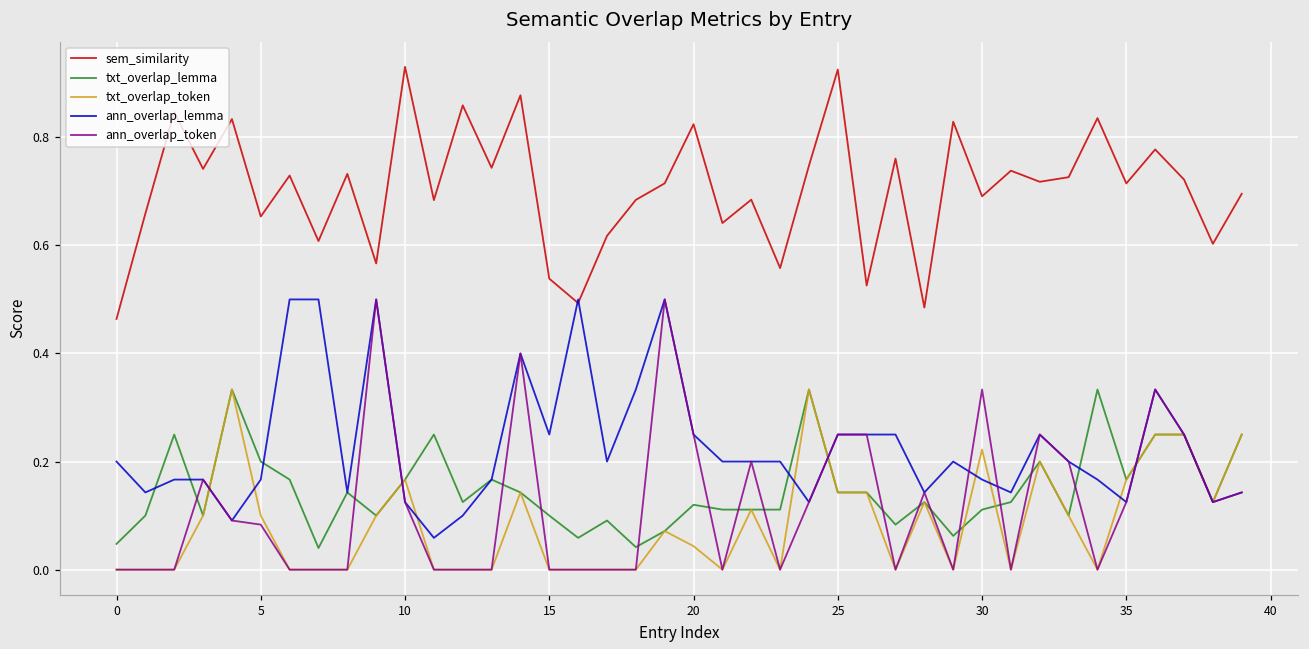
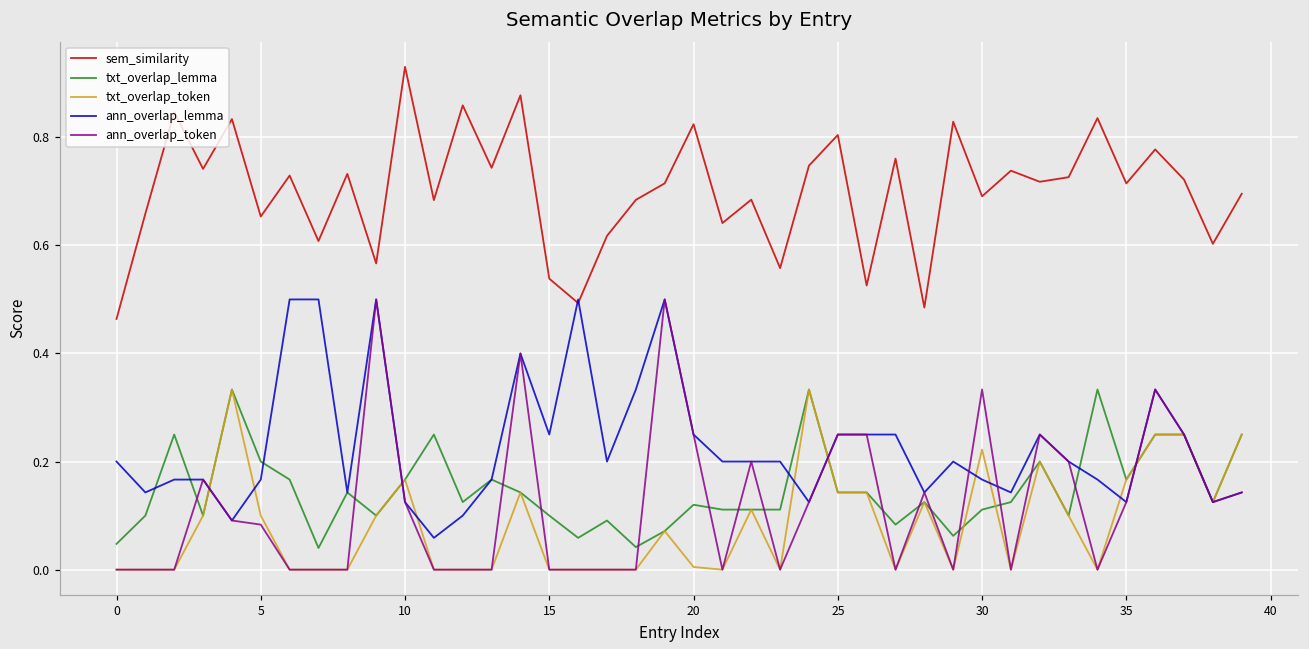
  {
    "sem_similarity": {
      "0": 0.46,
      "5": 0.65,
      "10": 0.93,
      "15": 0.54,
      "20": 0.82,
-     "25": 0.93,
+     "25": 0.80,
      "30": 0.69,
      "35": 0.71
    },
    "txt_overlap_lemma": {
      "0": 0.05,
      "5": 0.20,
      "15": 0.10,
      "20": 0.12,
      "30": 0.11
    },
    "txt_overlap_token": {
      "5": 0.10,
-     "20": 0.04,
+     "20": 0.00,
      "30": 0.22
    },
    "ann_overlap_lemma": {
      "0": 0.20,
      "5": 0.17,
      "15": 0.25,
      "30": 0.17
    },
    "ann_overlap_token": {
      "5": 0.08,
      "30": 0.33
    }
  }
